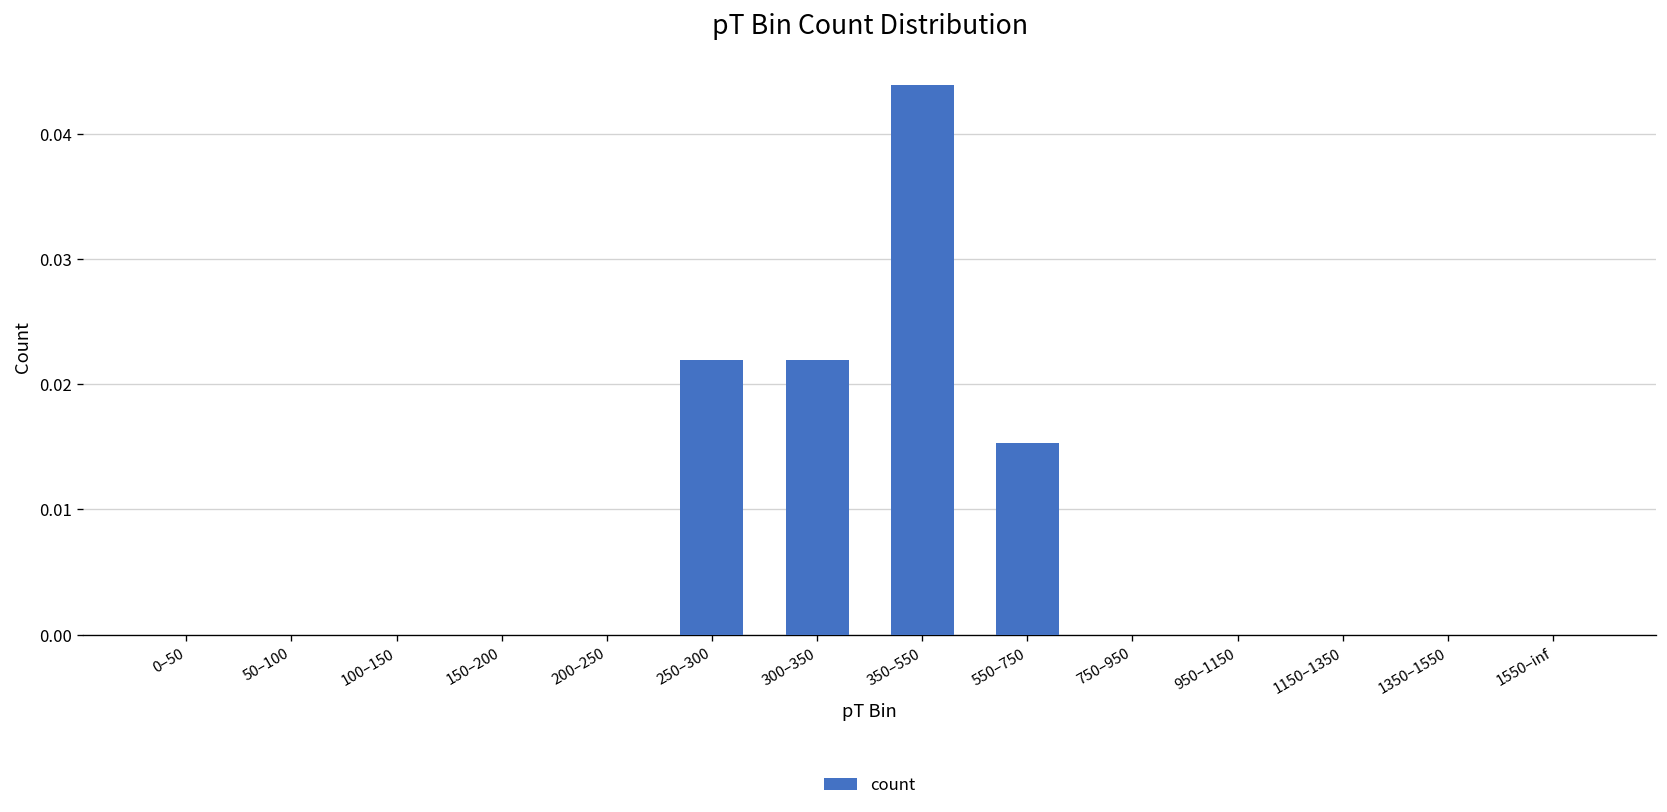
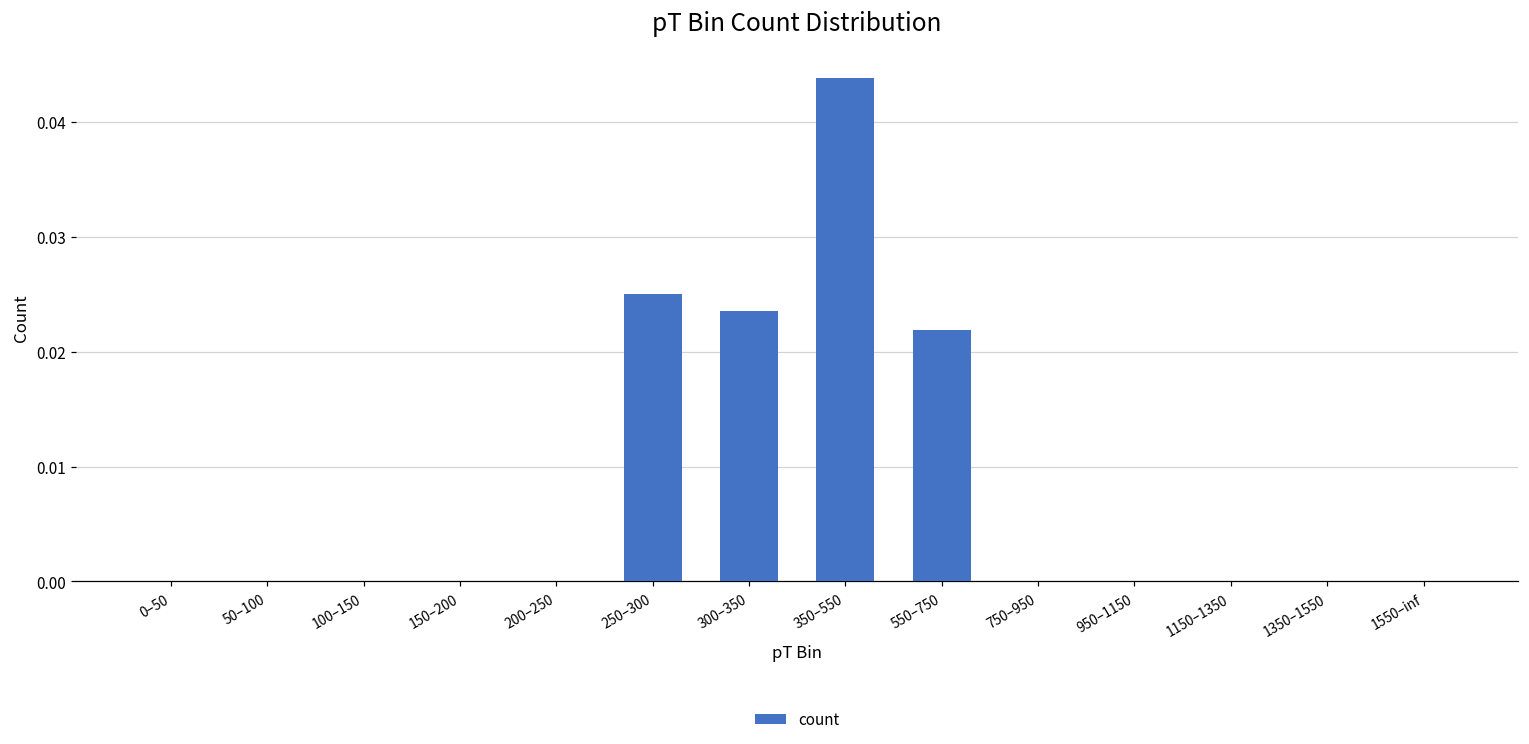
  {
    "0–50": 0.0000,
    "50–100": 0.0000,
    "100–150": 0.0000,
    "150–200": 0.0000,
    "200–250": 0.0000,
-   "250–300": 0.0219,
-   "300–350": 0.0219,
+   "250–300": 0.0251,
+   "300–350": 0.0235,
    "350–550": 0.0438,
-   "550–750": 0.0153,
+   "550–750": 0.0219,
    "750–950": 0.0000,
    "950–1150": 0.0000,
    "1150–1350": 0.0000,
    "1350–1550": 0.0000,
    "1550–inf": 0.0000
  }
